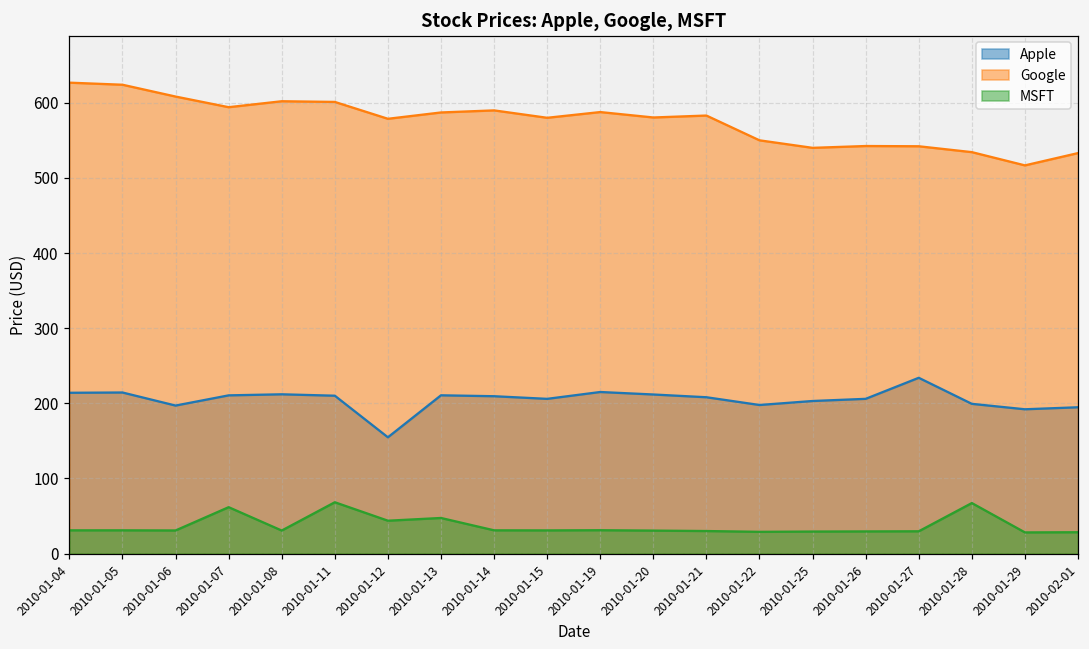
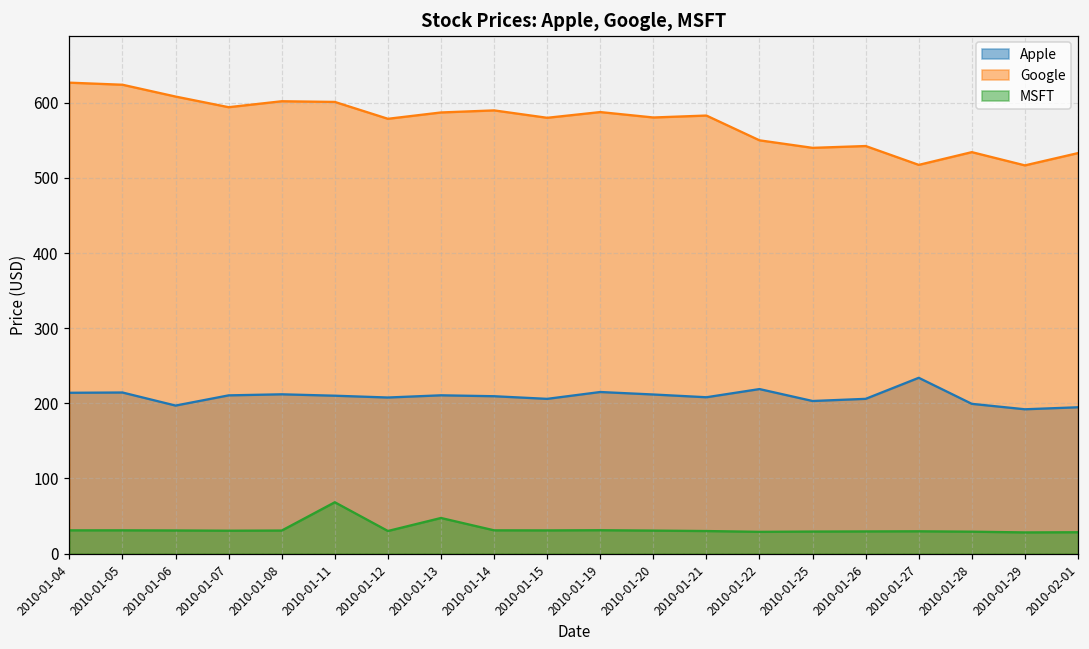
  {
    "Apple": {
      "2010-01-04": 210,
      "2010-01-05": 210,
      "2010-01-06": 200,
      "2010-01-07": 210,
      "2010-01-08": 210,
      "2010-01-11": 210,
-     "2010-01-12": 150,
+     "2010-01-12": 210,
      "2010-01-13": 210,
      "2010-01-14": 210,
      "2010-01-15": 210,
      "2010-01-19": 220,
      "2010-01-20": 210,
      "2010-01-21": 210,
-     "2010-01-22": 200,
+     "2010-01-22": 220,
      "2010-01-25": 200,
      "2010-01-26": 210,
      "2010-01-27": 230,
      "2010-01-28": 200,
      "2010-01-29": 190,
      "2010-02-01": 190
    },
    "Google": {
      "2010-01-04": 630,
      "2010-01-05": 620,
      "2010-01-06": 610,
      "2010-01-07": 590,
      "2010-01-08": 600,
      "2010-01-11": 600,
      "2010-01-12": 580,
      "2010-01-13": 590,
      "2010-01-14": 590,
      "2010-01-15": 580,
      "2010-01-19": 590,
      "2010-01-20": 580,
      "2010-01-21": 580,
      "2010-01-22": 550,
      "2010-01-25": 540,
      "2010-01-26": 540,
-     "2010-01-27": 540,
+     "2010-01-27": 520,
      "2010-01-28": 530,
      "2010-01-29": 520,
      "2010-02-01": 530
    },
    "MSFT": {
      "2010-01-04": 30,
      "2010-01-05": 30,
      "2010-01-06": 30,
-     "2010-01-07": 60,
+     "2010-01-07": 30,
      "2010-01-08": 30,
      "2010-01-11": 70,
-     "2010-01-12": 40,
+     "2010-01-12": 30,
      "2010-01-13": 50,
      "2010-01-14": 30,
      "2010-01-15": 30,
      "2010-01-19": 30,
      "2010-01-20": 30,
      "2010-01-21": 30,
      "2010-01-22": 30,
      "2010-01-25": 30,
      "2010-01-26": 30,
      "2010-01-27": 30,
-     "2010-01-28": 70,
+     "2010-01-28": 30,
      "2010-01-29": 30,
      "2010-02-01": 30
    }
  }
